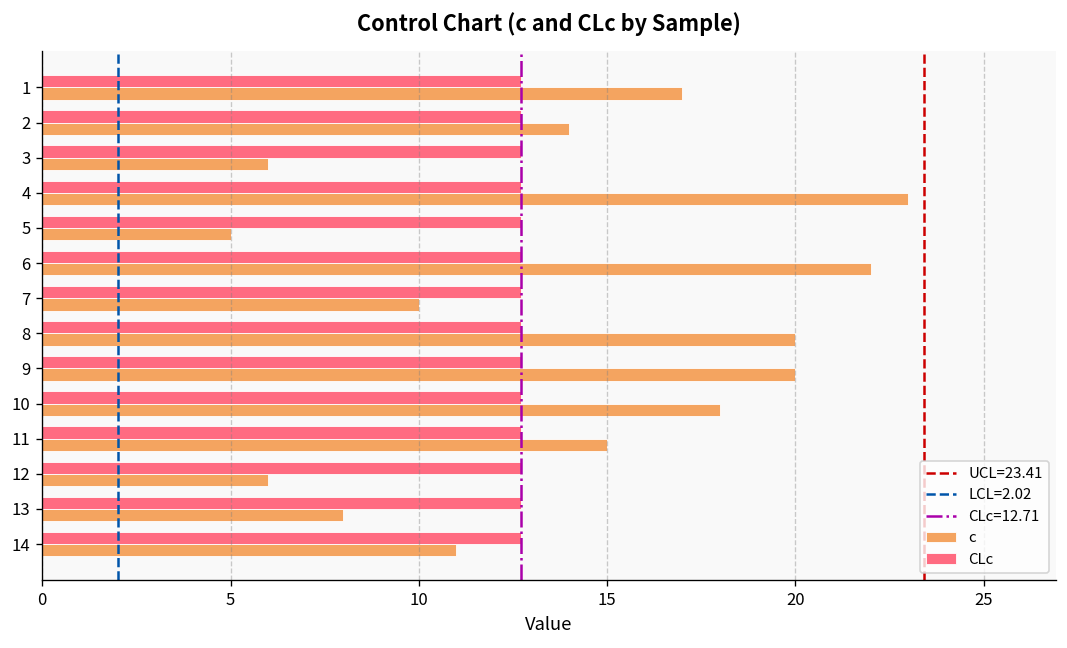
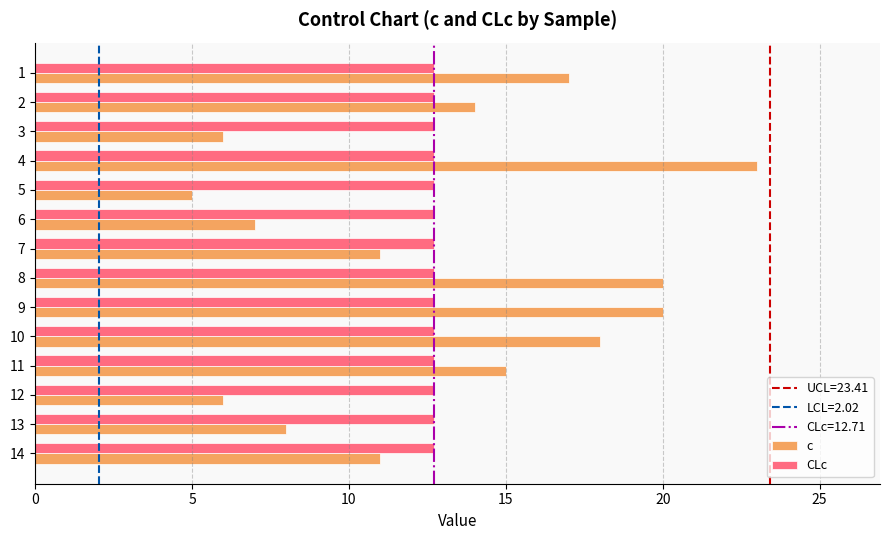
  {
    "с": {
      "1": 17,
      "2": 14,
      "3": 6,
      "4": 23,
      "5": 5,
-     "6": 22,
-     "7": 10,
+     "6": 7,
+     "7": 11,
      "8": 20,
      "9": 20,
      "10": 18,
      "11": 15,
      "12": 6,
      "13": 8,
      "14": 11
    },
    "СLc": {
      "1": 12.7,
      "2": 12.7,
      "3": 12.7,
      "4": 12.7,
      "5": 12.7,
      "6": 12.7,
      "7": 12.7,
      "8": 12.7,
      "9": 12.7,
      "10": 12.7,
      "11": 12.7,
      "12": 12.7,
      "13": 12.7,
      "14": 12.7
    }
  }
